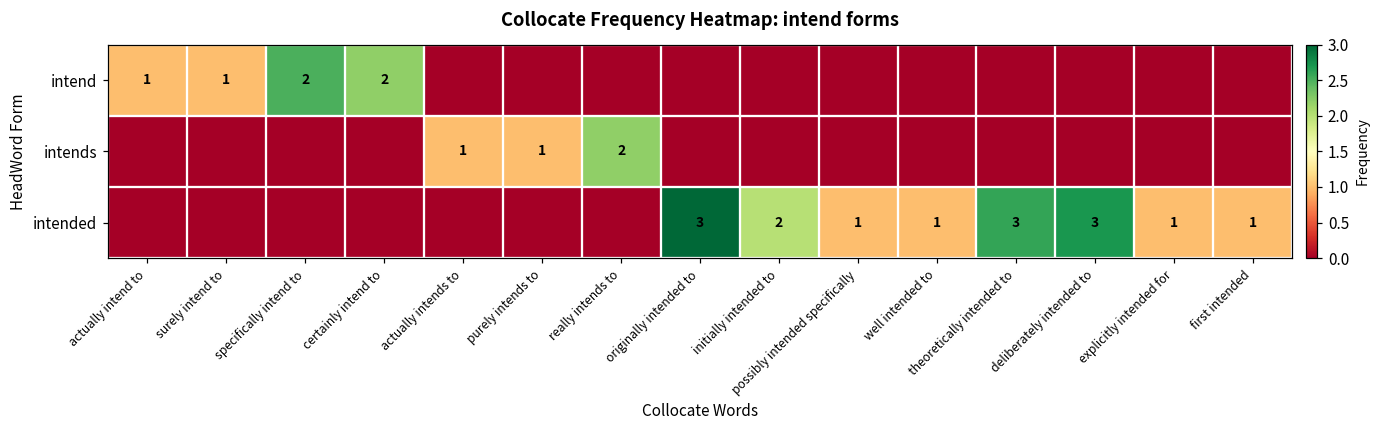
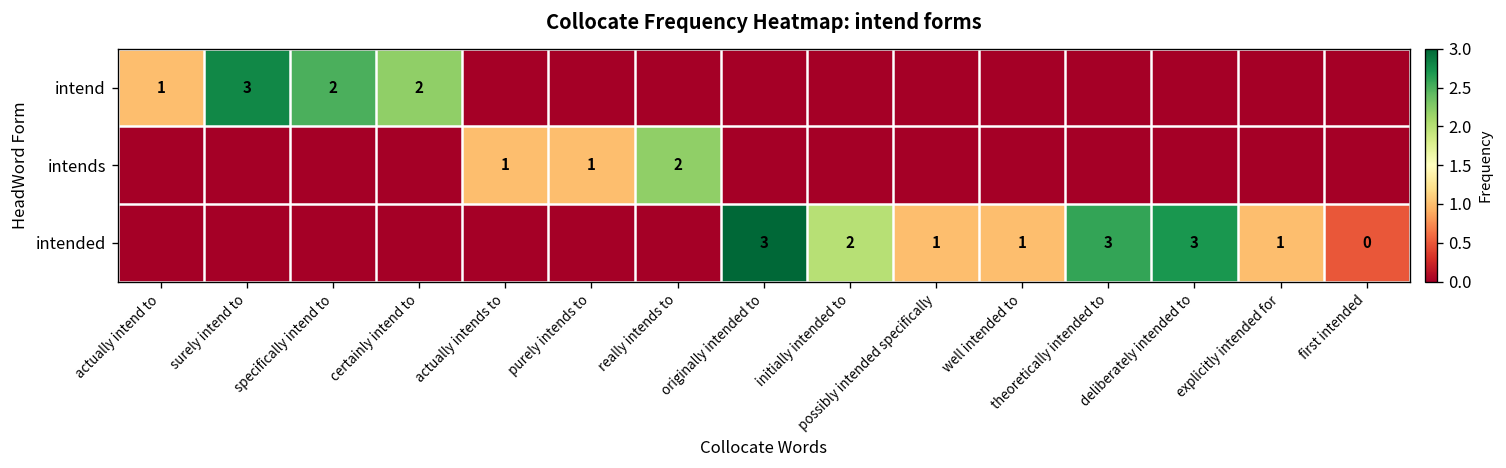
  {
    "intend": {
      "actually intend to": 1,
-     "surely intend to": 1,
+     "surely intend to": 3,
      "specifically intend to": 2,
      "certainly intend to": 2
    },
    "intends": {
      "actually intends to": 1,
      "purely intends to": 1,
      "really intends to": 2
    },
    "intended": {
      "originally intended to": 3,
      "initially intended to": 2,
      "possibly intended specifically": 1,
      "well intended to": 1,
      "theoretically intended to": 3,
      "deliberately intended to": 3,
      "explicitly intended for": 1,
-     "first intended": 1
+     "first intended": 0
    }
  }
